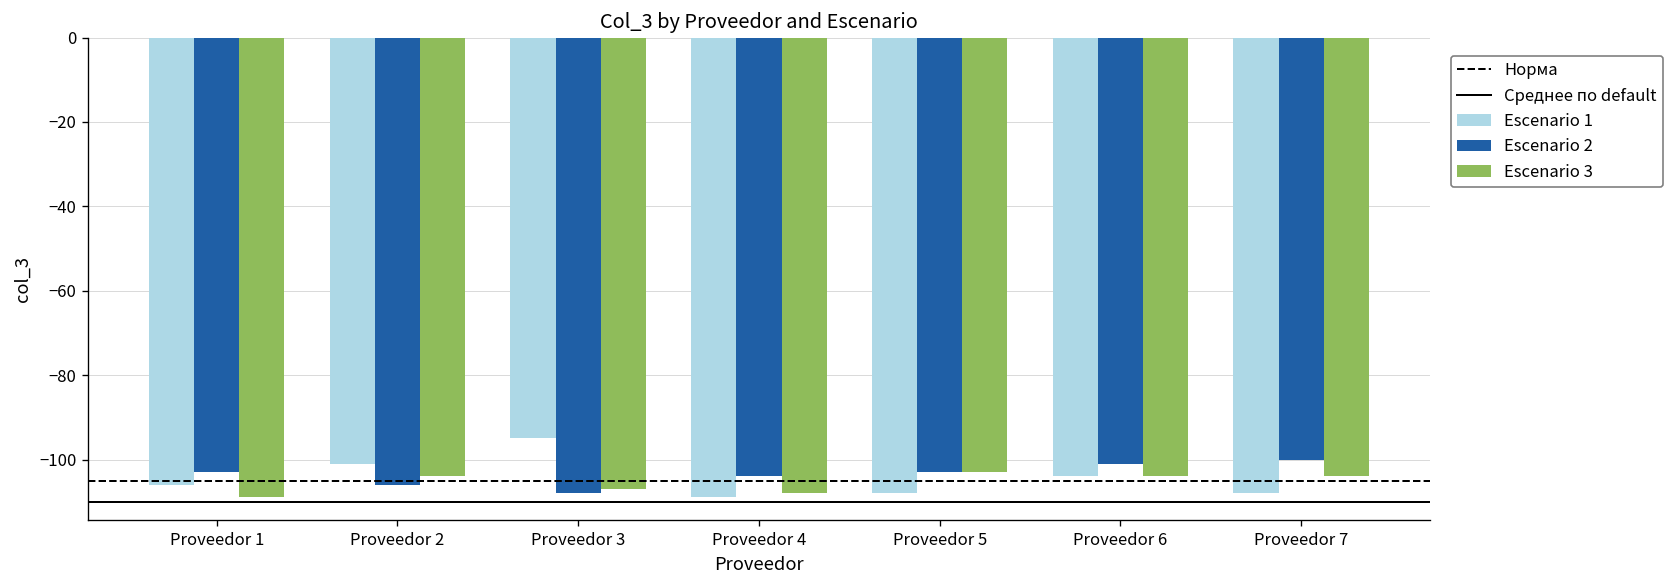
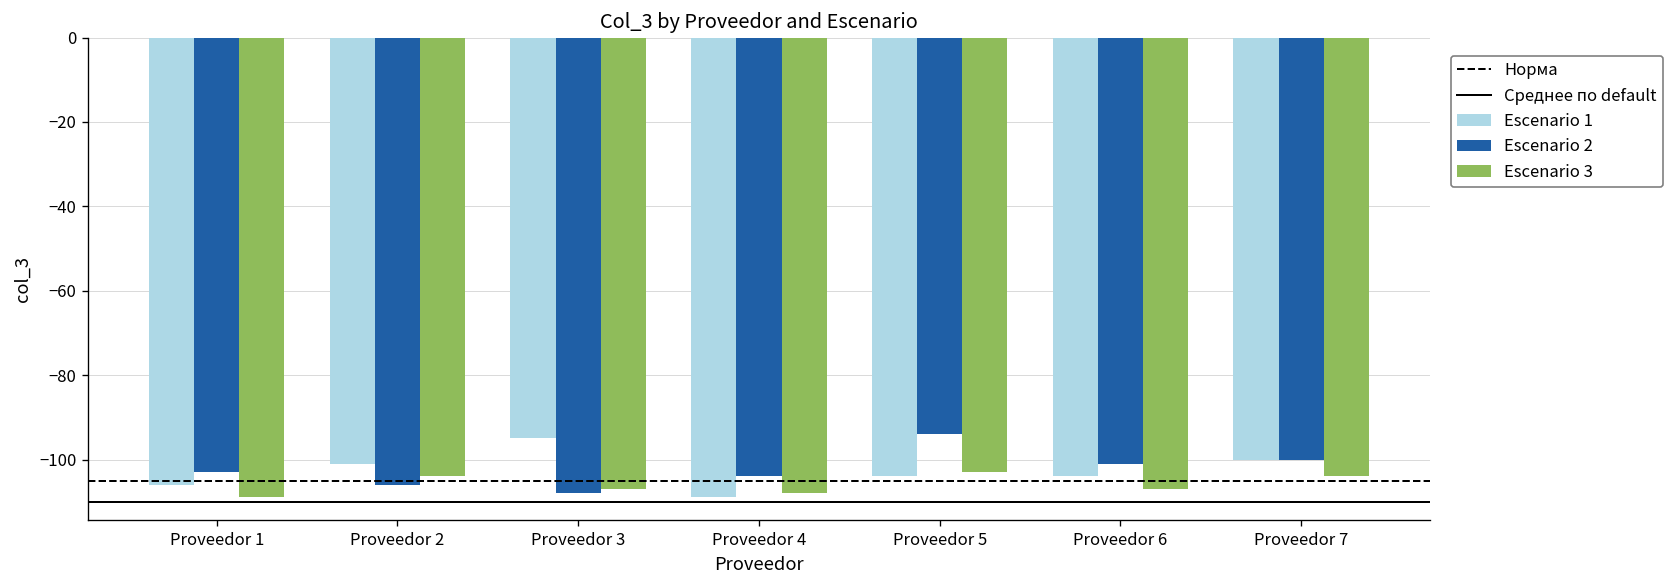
  {
    "Escenario 1": {
      "Proveedor 1": -106,
      "Proveedor 2": -101,
      "Proveedor 3": -95,
      "Proveedor 4": -109,
-     "Proveedor 5": -108,
+     "Proveedor 5": -104,
      "Proveedor 6": -104,
-     "Proveedor 7": -108
+     "Proveedor 7": -100
    },
    "Escenario 2": {
      "Proveedor 1": -103,
      "Proveedor 2": -106,
      "Proveedor 3": -108,
      "Proveedor 4": -104,
-     "Proveedor 5": -103,
+     "Proveedor 5": -94,
      "Proveedor 6": -101,
      "Proveedor 7": -100
    },
    "Escenario 3": {
      "Proveedor 1": -109,
      "Proveedor 2": -104,
      "Proveedor 3": -107,
      "Proveedor 4": -108,
      "Proveedor 5": -103,
-     "Proveedor 6": -104,
+     "Proveedor 6": -107,
      "Proveedor 7": -104
    }
  }
